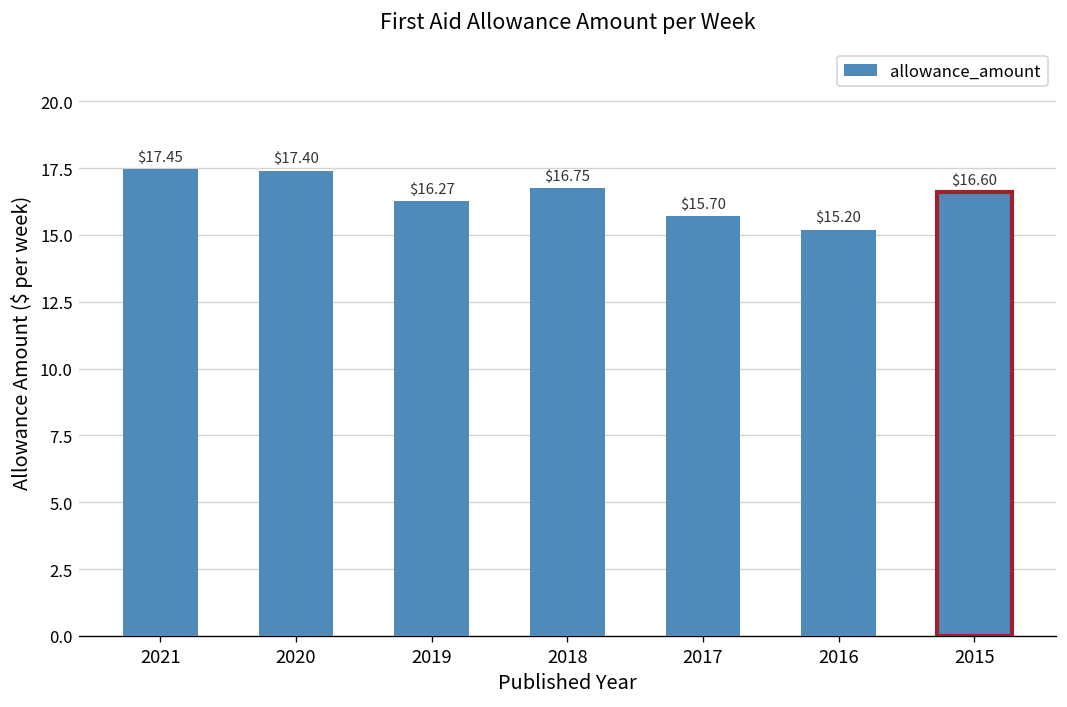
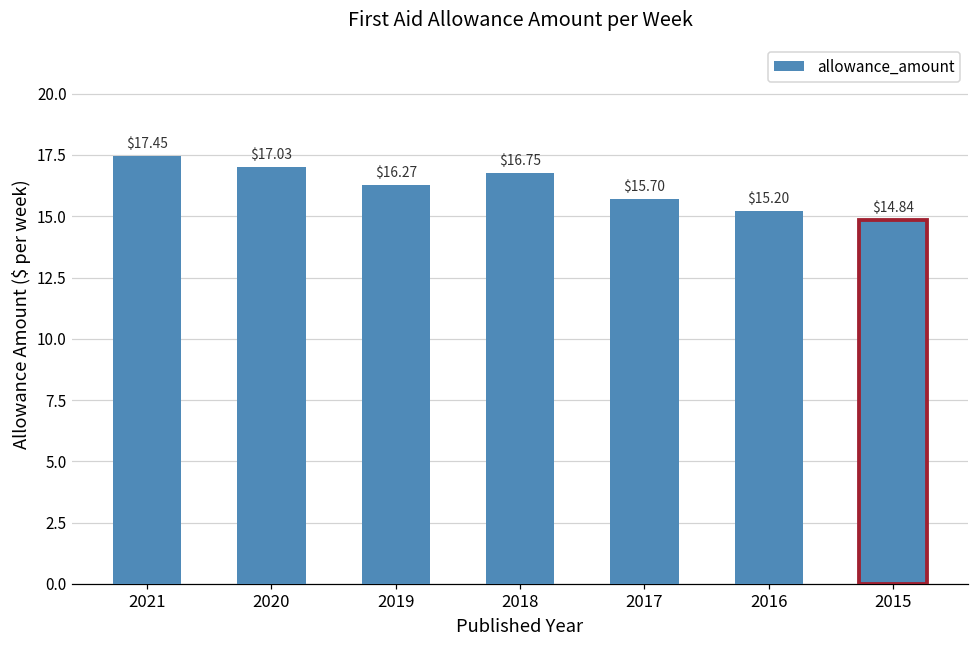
  {
    "2021": "$17.45",
-   "2020": "$17.40",
+   "2020": "$17.03",
    "2019": "$16.27",
    "2018": "$16.75",
    "2017": "$15.70",
    "2016": "$15.20",
-   "2015": "$16.60"
+   "2015": "$14.84"
  }
